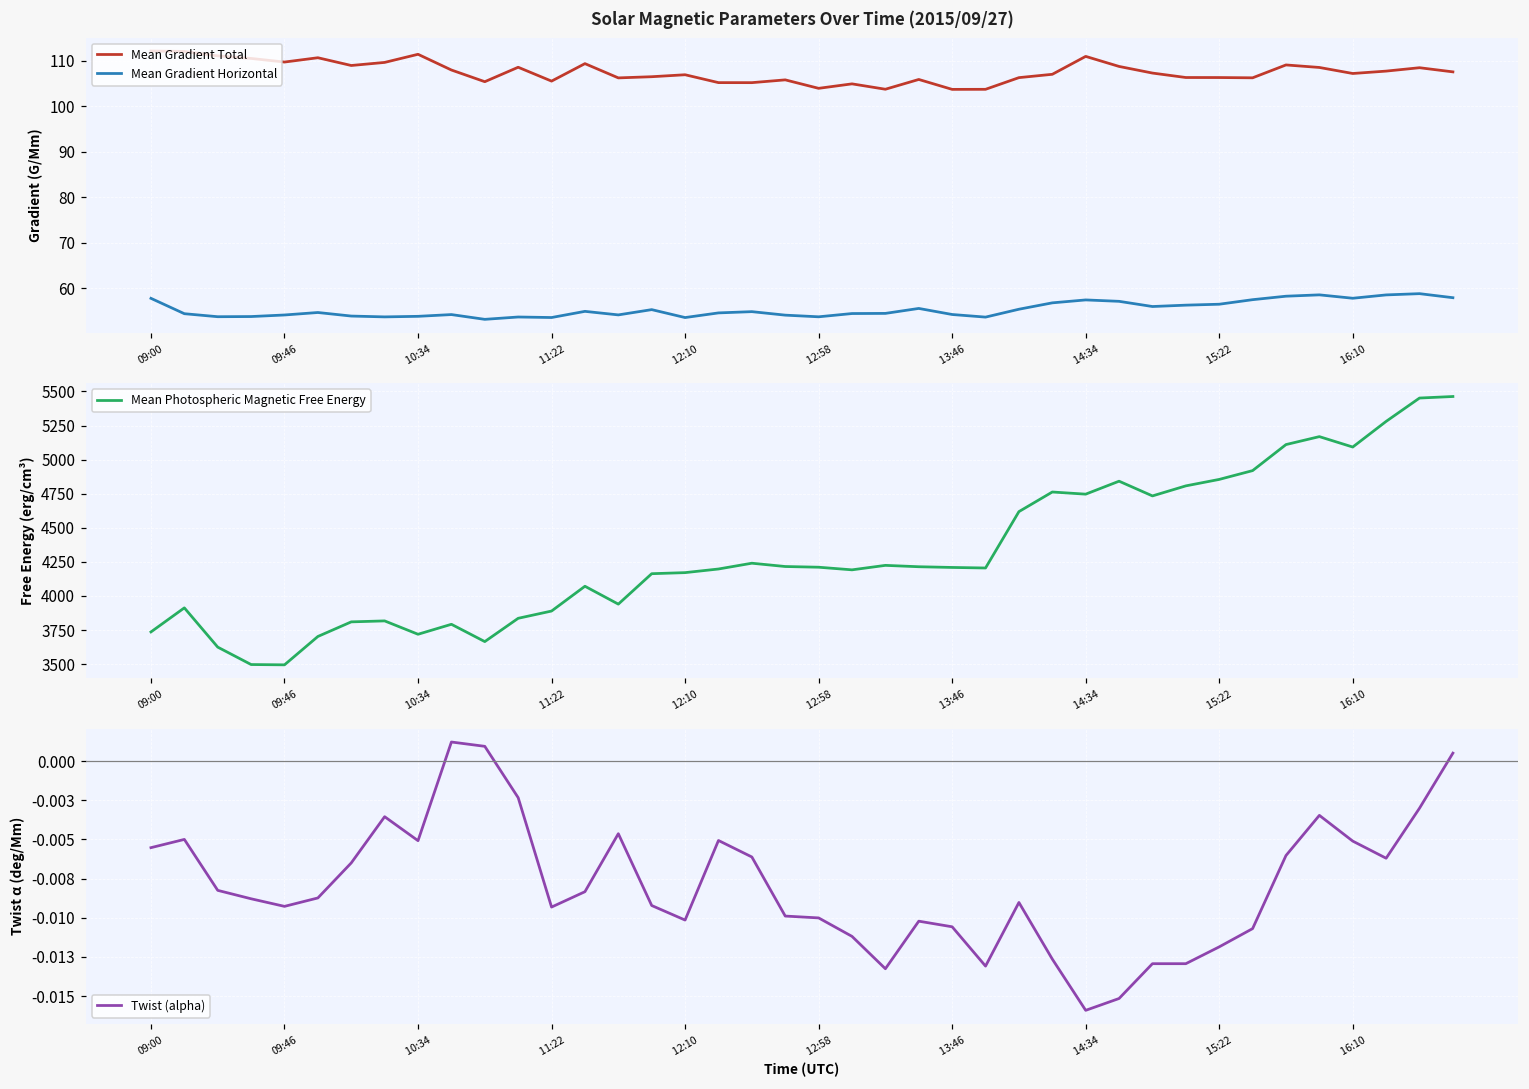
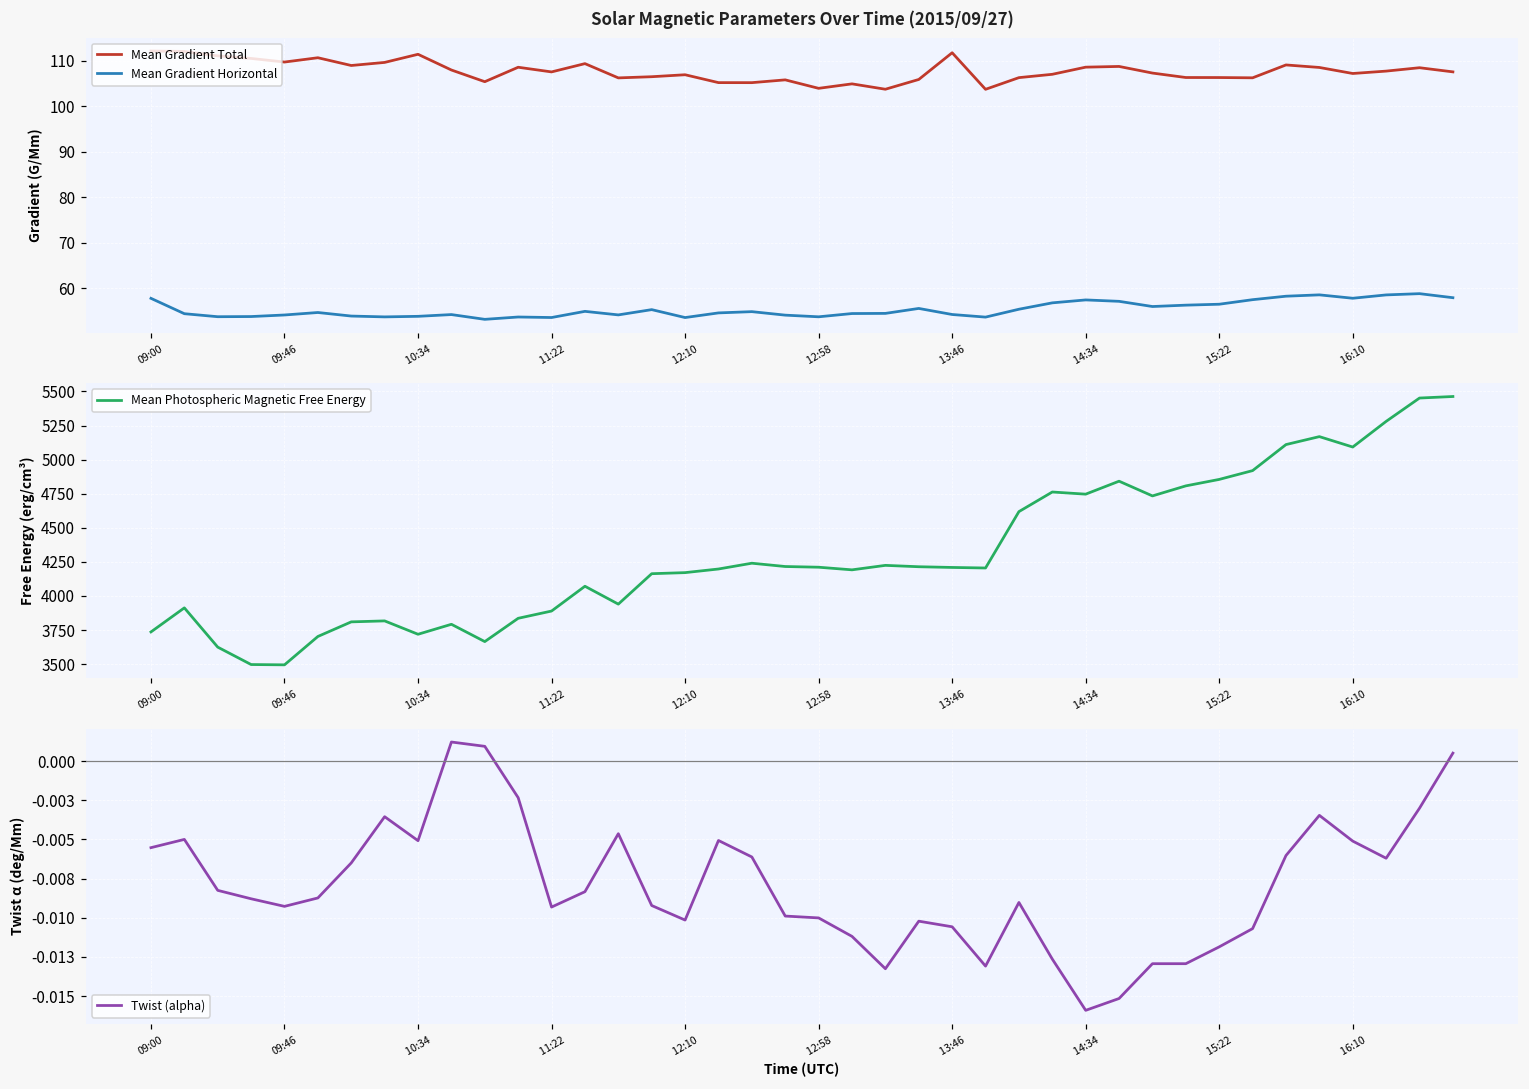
  {
    "Solar Magnetic Parameters Over Time (2015/09/27)": {
      "Mean Gradient Total": {
        "09:46": 110,
        "10:34": 111,
-       "11:22": 106,
+       "11:22": 108,
        "12:10": 107,
        "12:58": 104,
-       "13:46": 104,
-       "14:34": 111,
+       "13:46": 112,
+       "14:34": 109,
        "15:22": 106,
        "16:10": 107
      },
      "Mean Gradient Horizontal": {
        "09:00": 58,
        "09:46": 54,
        "10:34": 54,
        "11:22": 54,
        "12:10": 54,
        "12:58": 54,
        "13:46": 54,
        "14:34": 57,
        "15:22": 56,
        "16:10": 58
      }
    }
  }
